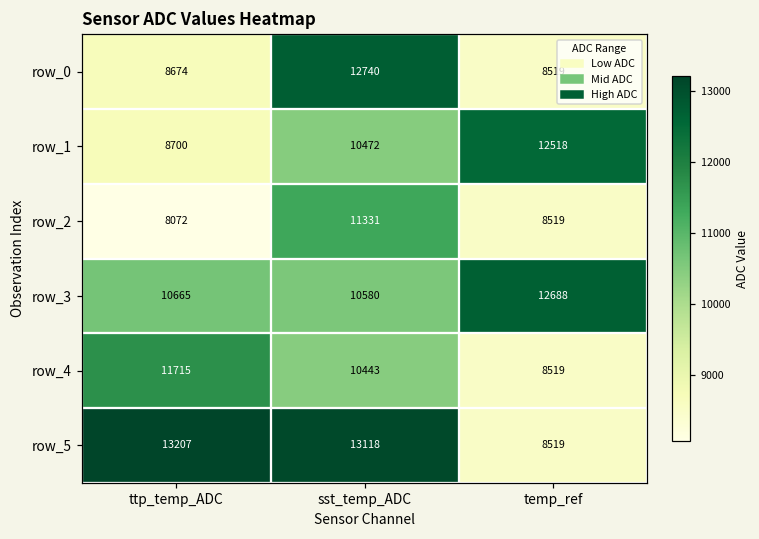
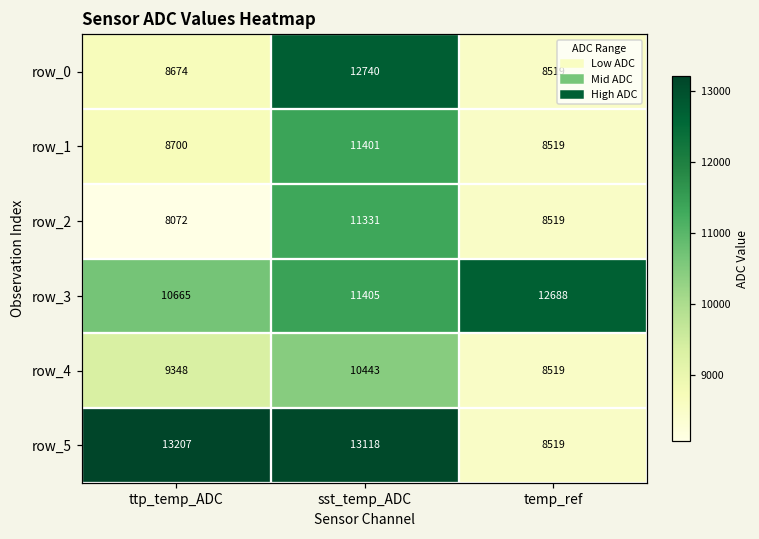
  {
    "row_0": {
      "ttp_temp_ADC": 8674,
      "sst_temp_ADC": 12740
    },
    "row_1": {
      "ttp_temp_ADC": 8700,
-     "sst_temp_ADC": 10472,
-     "temp_ref": 12518
+     "sst_temp_ADC": 11401,
+     "temp_ref": 8519
    },
    "row_2": {
      "ttp_temp_ADC": 8072,
      "sst_temp_ADC": 11331,
      "temp_ref": 8519
    },
    "row_3": {
      "ttp_temp_ADC": 10665,
-     "sst_temp_ADC": 10580,
+     "sst_temp_ADC": 11405,
      "temp_ref": 12688
    },
    "row_4": {
-     "ttp_temp_ADC": 11715,
+     "ttp_temp_ADC": 9348,
      "sst_temp_ADC": 10443,
      "temp_ref": 8519
    },
    "row_5": {
      "ttp_temp_ADC": 13207,
      "sst_temp_ADC": 13118,
      "temp_ref": 8519
    }
  }
